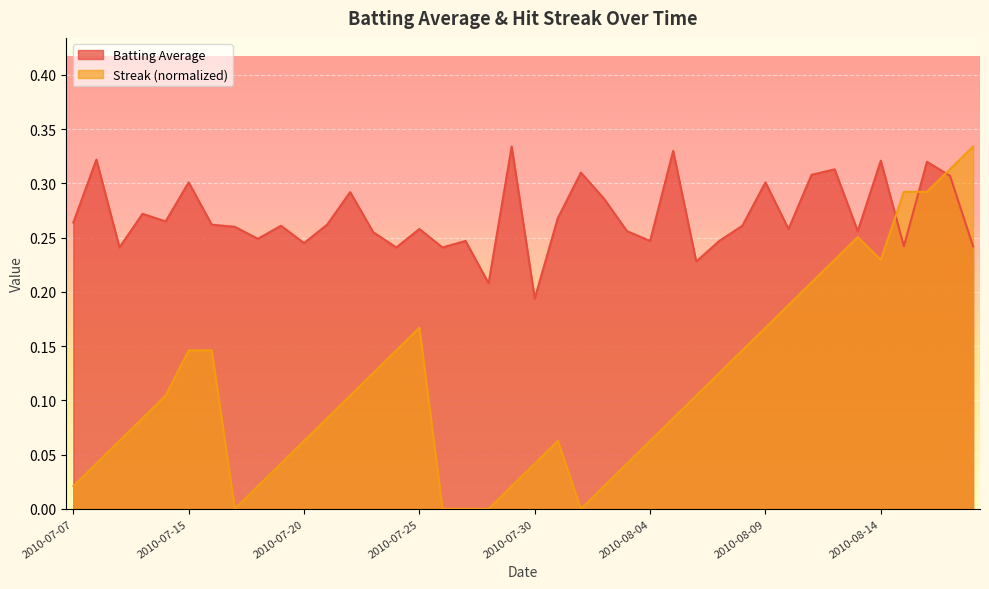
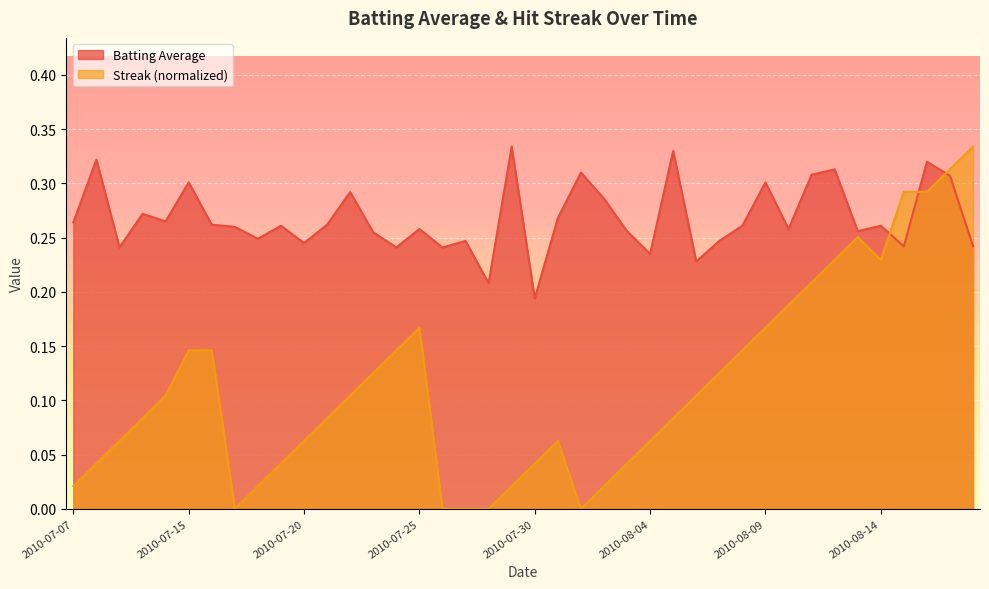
  {
    "Batting Average": {
      "2010-07-07": 0.264,
      "2010-07-15": 0.301,
      "2010-07-20": 0.245,
      "2010-07-25": 0.258,
      "2010-07-30": 0.194,
-     "2010-08-04": 0.247,
+     "2010-08-04": 0.235,
      "2010-08-09": 0.301,
-     "2010-08-14": 0.321
+     "2010-08-14": 0.261
    },
    "Streak (normalized)": {
      "2010-07-07": 0.021,
      "2010-07-15": 0.146,
      "2010-07-20": 0.063,
      "2010-07-25": 0.167,
      "2010-07-30": 0.042,
      "2010-08-04": 0.063,
      "2010-08-09": 0.167,
      "2010-08-14": 0.230
    }
  }
